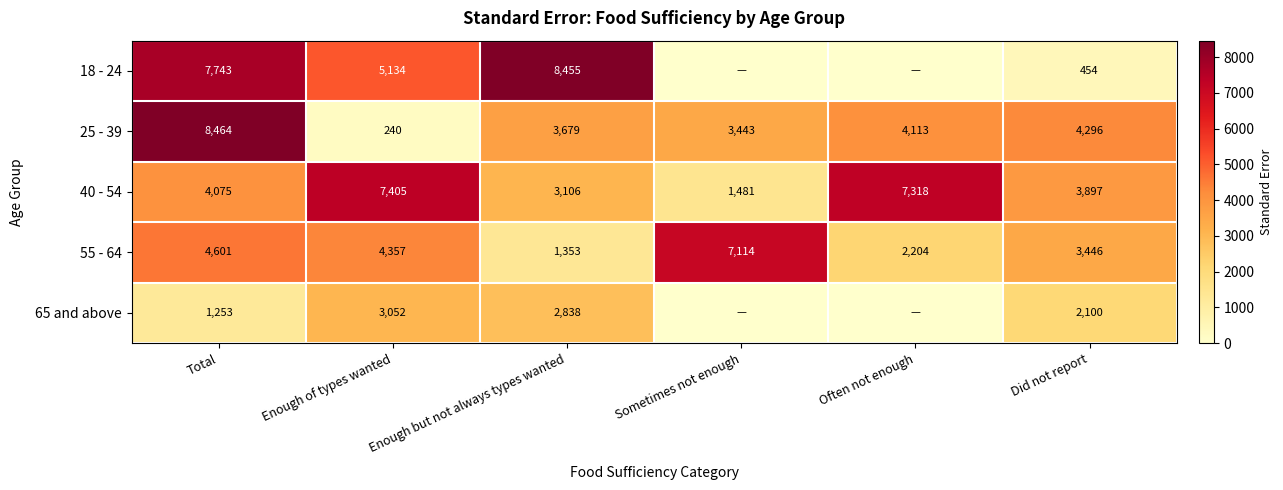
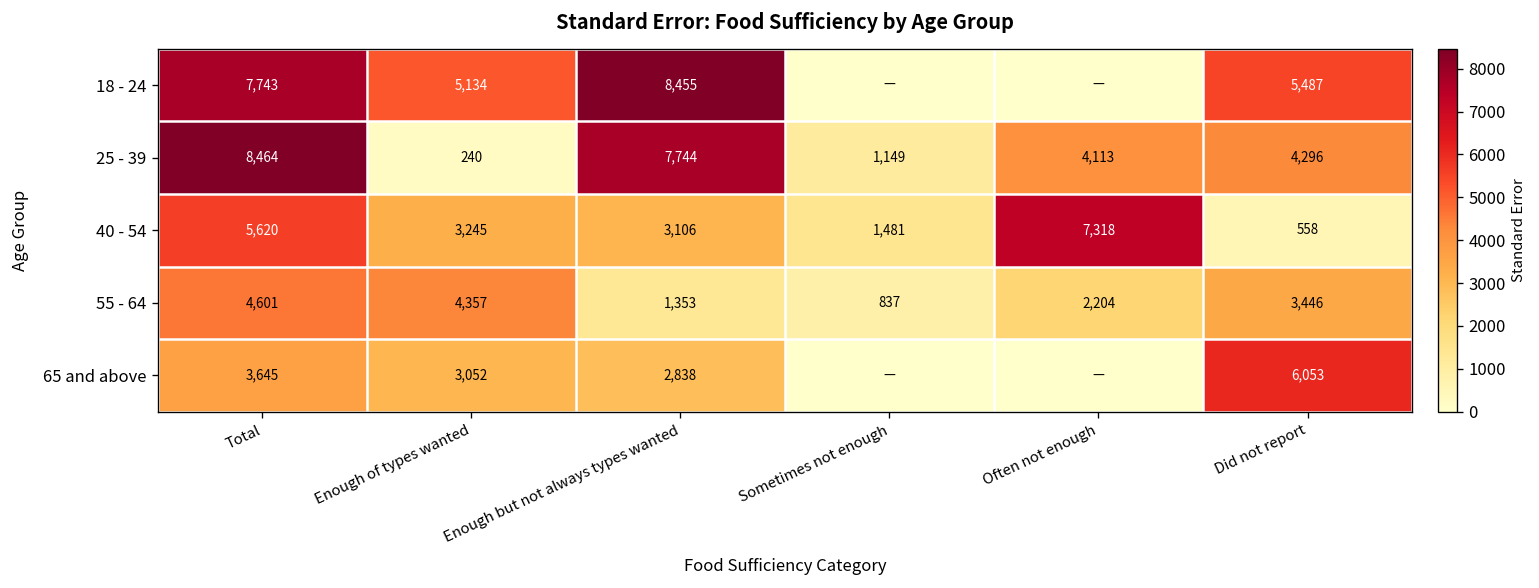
  {
    "18 - 24": {
      "Total": "7,743",
      "Enough of types wanted": "5,134",
      "Enough but not always types wanted": "8,455",
-     "Did not report": "454"
+     "Did not report": "5,487"
    },
    "25 - 39": {
      "Total": "8,464",
      "Enough of types wanted": "240",
-     "Enough but not always types wanted": "3,679",
-     "Sometimes not enough": "3,443",
+     "Enough but not always types wanted": "7,744",
+     "Sometimes not enough": "1,149",
      "Often not enough": "4,113",
      "Did not report": "4,296"
    },
    "40 - 54": {
-     "Total": "4,075",
-     "Enough of types wanted": "7,405",
+     "Total": "5,620",
+     "Enough of types wanted": "3,245",
      "Enough but not always types wanted": "3,106",
      "Sometimes not enough": "1,481",
      "Often not enough": "7,318",
-     "Did not report": "3,897"
+     "Did not report": "558"
    },
    "55 - 64": {
      "Total": "4,601",
      "Enough of types wanted": "4,357",
      "Enough but not always types wanted": "1,353",
-     "Sometimes not enough": "7,114",
+     "Sometimes not enough": "837",
      "Often not enough": "2,204",
      "Did not report": "3,446"
    },
    "65 and above": {
-     "Total": "1,253",
+     "Total": "3,645",
      "Enough of types wanted": "3,052",
      "Enough but not always types wanted": "2,838",
-     "Did not report": "2,100"
+     "Did not report": "6,053"
    }
  }
